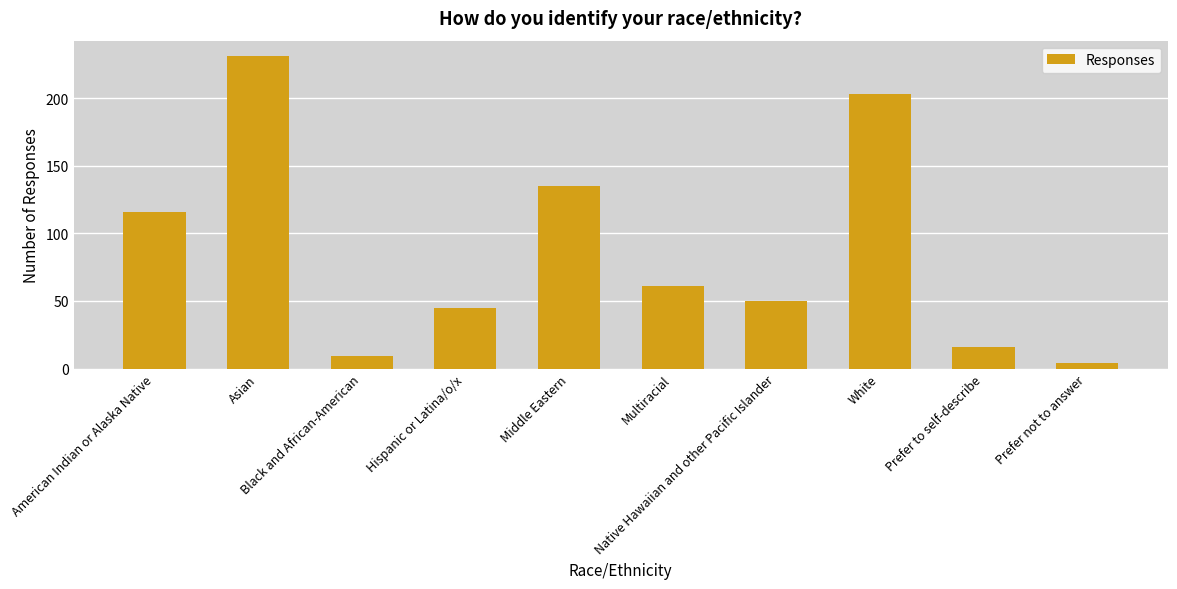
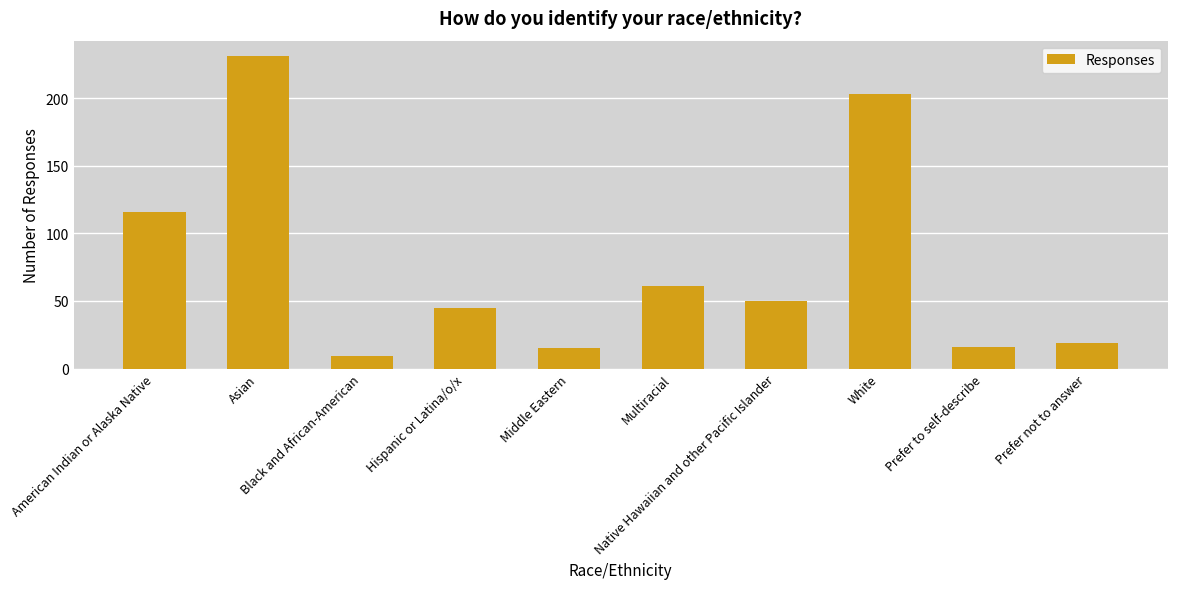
  {
    "American Indian or Alaska Native": 116,
    "Asian": 231,
    "Black and African-American": 9,
    "Hispanic or Latina/o/x": 45,
-   "Middle Eastern": 135,
+   "Middle Eastern": 15,
    "Multiracial": 61,
    "Native Hawaiian and other Pacific Islander": 50,
    "White": 203,
    "Prefer to self-describe": 16,
-   "Prefer not to answer": 4
+   "Prefer not to answer": 19
  }
